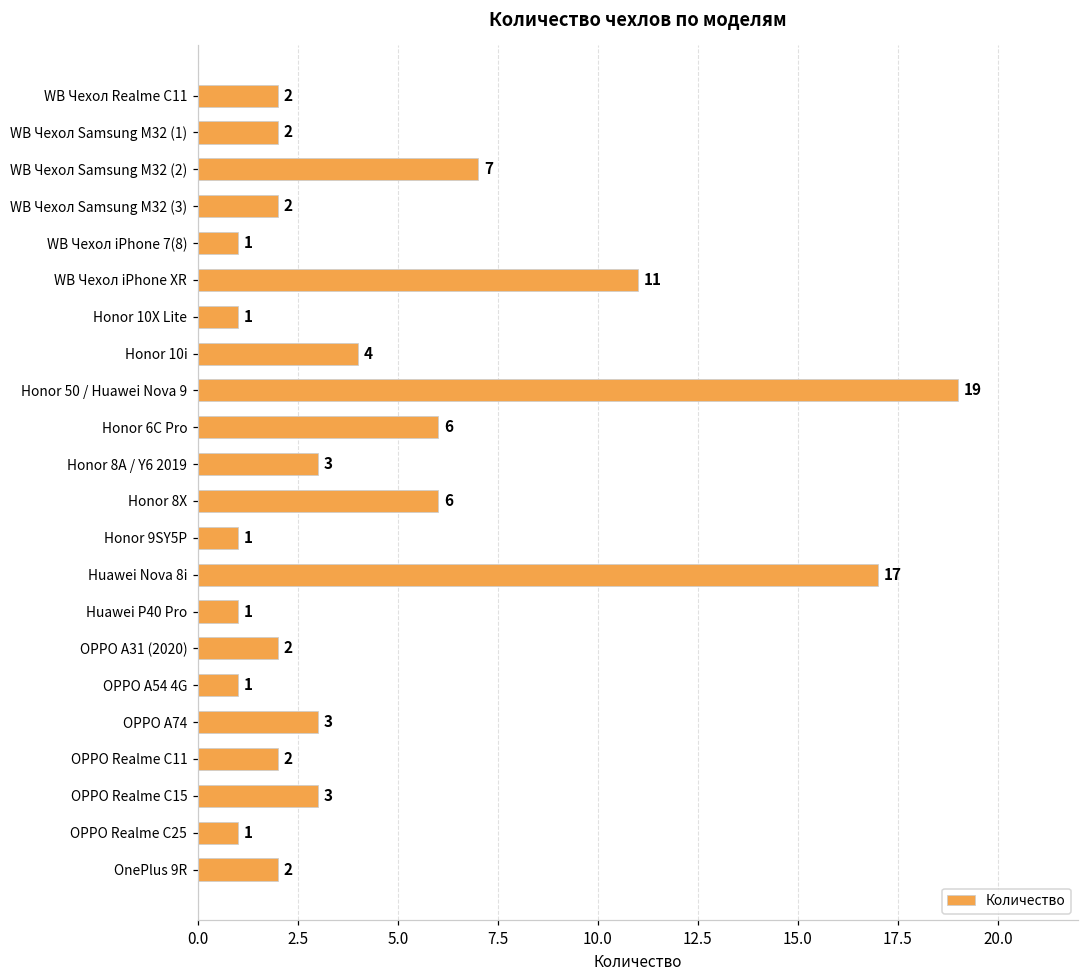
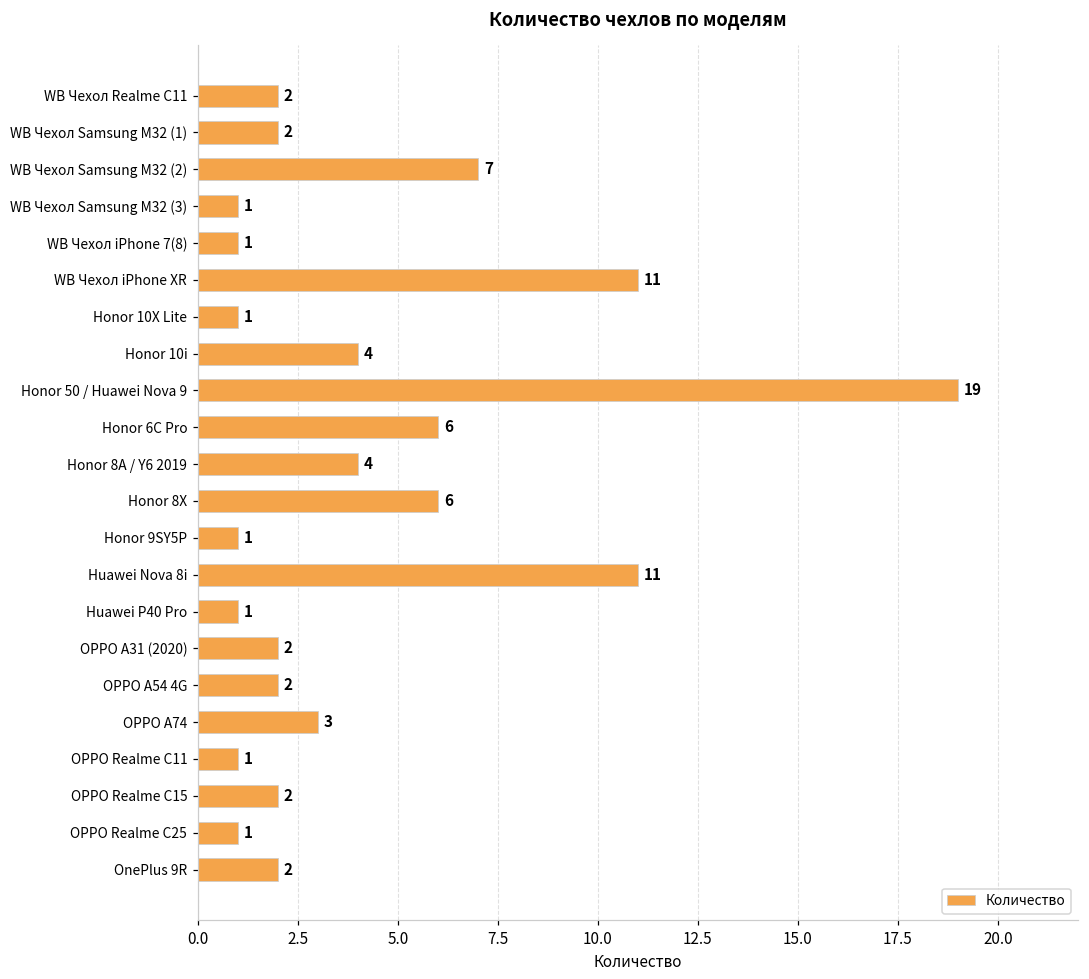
  {
    "WB Чехол Realme C11": 2,
    "WB Чехол Samsung M32 (1)": 2,
    "WB Чехол Samsung M32 (2)": 7,
-   "WB Чехол Samsung M32 (3)": 2,
+   "WB Чехол Samsung M32 (3)": 1,
    "WB Чехол iPhone 7(8)": 1,
    "WB Чехол iPhone XR": 11,
    "Honor 10X Lite": 1,
    "Honor 10i": 4,
    "Honor 50 / Huawei Nova 9": 19,
    "Honor 6C Pro": 6,
-   "Honor 8A / Y6 2019": 3,
+   "Honor 8A / Y6 2019": 4,
    "Honor 8X": 6,
    "Honor 9SY5P": 1,
-   "Huawei Nova 8i": 17,
+   "Huawei Nova 8i": 11,
    "Huawei P40 Pro": 1,
    "OPPO A31 (2020)": 2,
-   "OPPO A54 4G": 1,
+   "OPPO A54 4G": 2,
    "OPPO A74": 3,
-   "OPPO Realme C11": 2,
-   "OPPO Realme C15": 3,
+   "OPPO Realme C11": 1,
+   "OPPO Realme C15": 2,
    "OPPO Realme C25": 1,
    "OnePlus 9R": 2
  }
